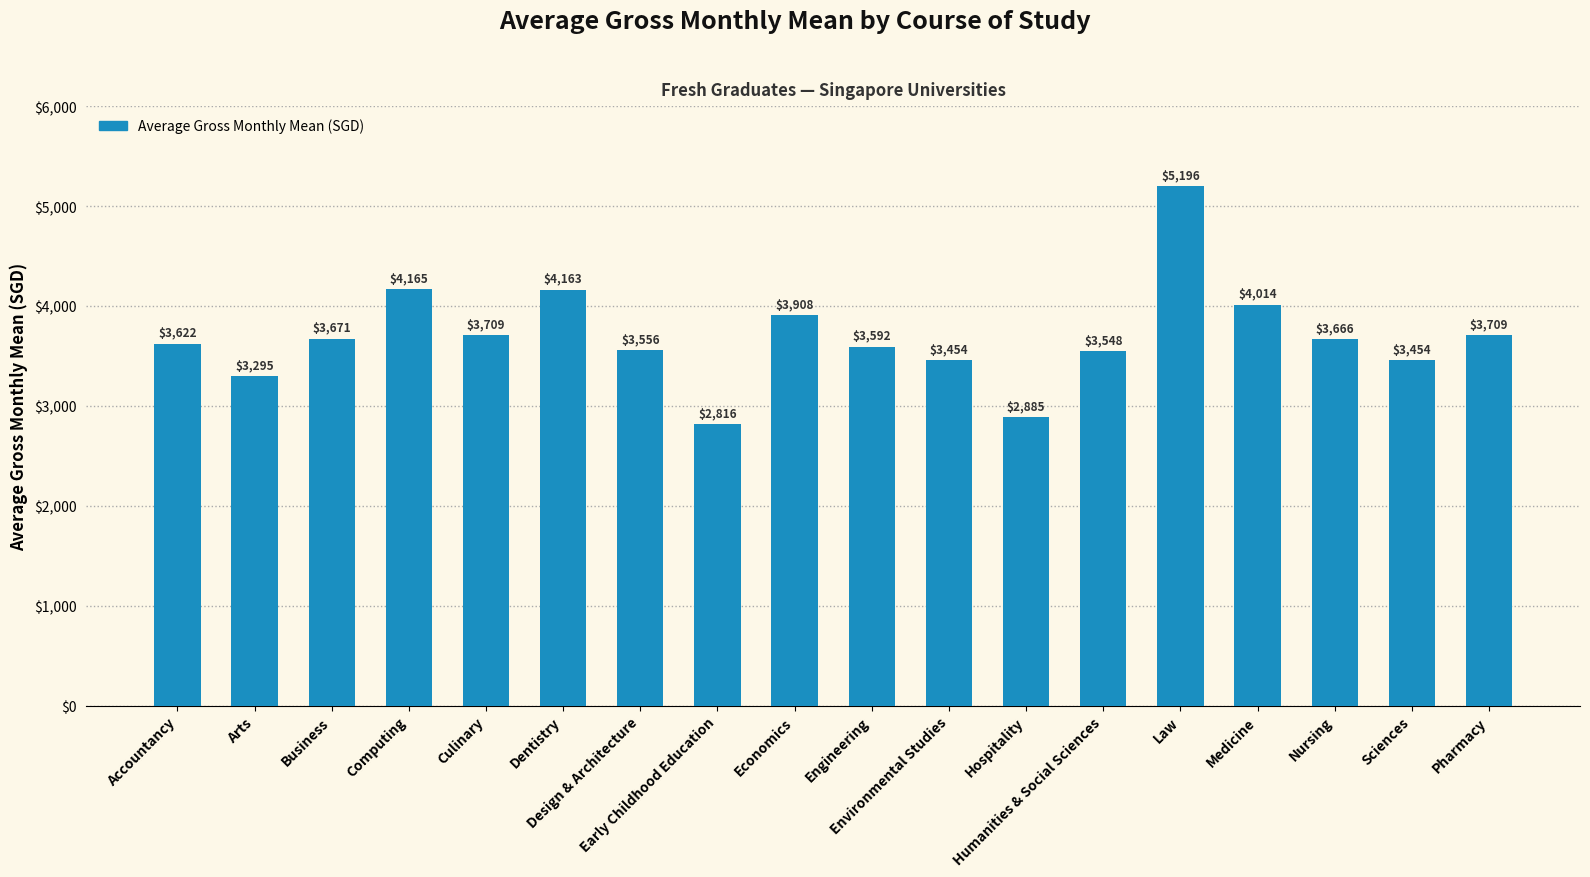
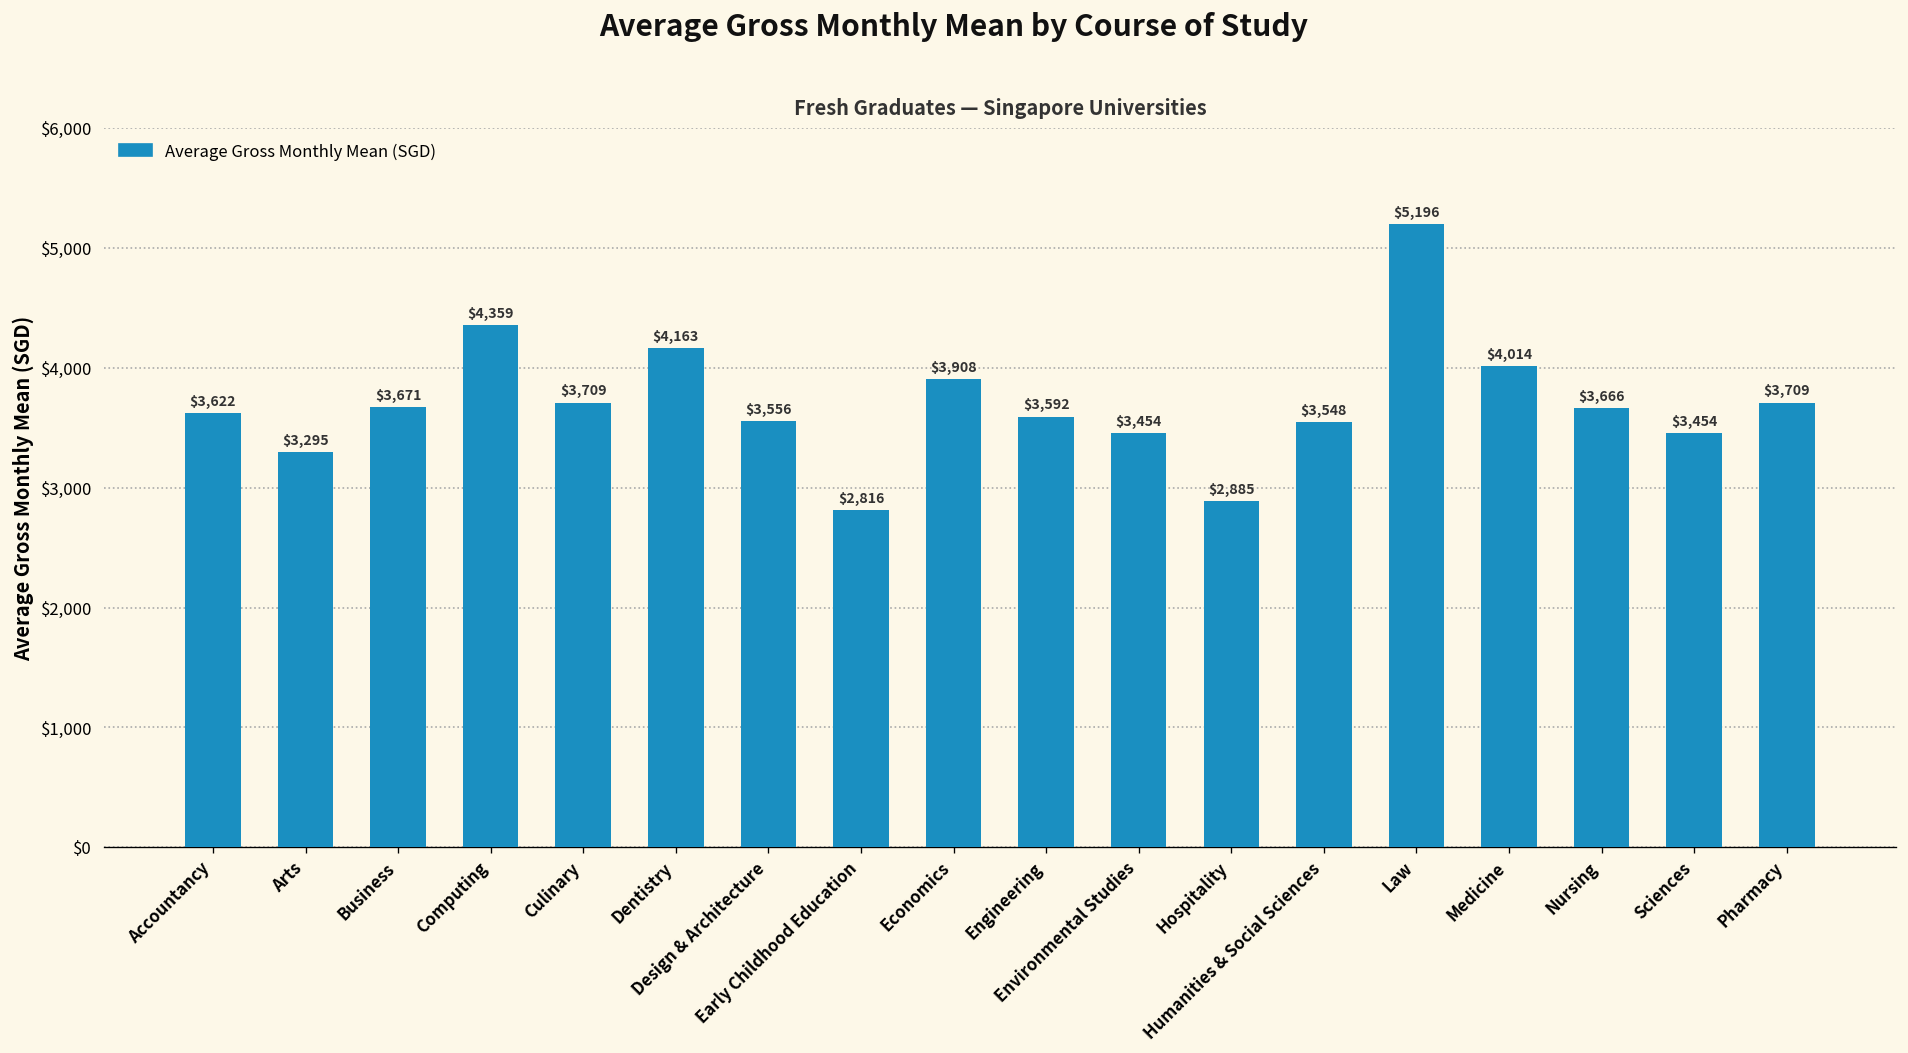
  {
    "Accountancy": "$3,622",
    "Arts": "$3,295",
    "Business": "$3,671",
-   "Computing": "$4,165",
+   "Computing": "$4,359",
    "Culinary": "$3,709",
    "Dentistry": "$4,163",
    "Design & Architecture": "$3,556",
    "Early Childhood Education": "$2,816",
    "Economics": "$3,908",
    "Engineering": "$3,592",
    "Environmental Studies": "$3,454",
    "Hospitality": "$2,885",
    "Humanities & Social Sciences": "$3,548",
    "Law": "$5,196",
    "Medicine": "$4,014",
    "Nursing": "$3,666",
    "Sciences": "$3,454",
    "Pharmacy": "$3,709"
  }
